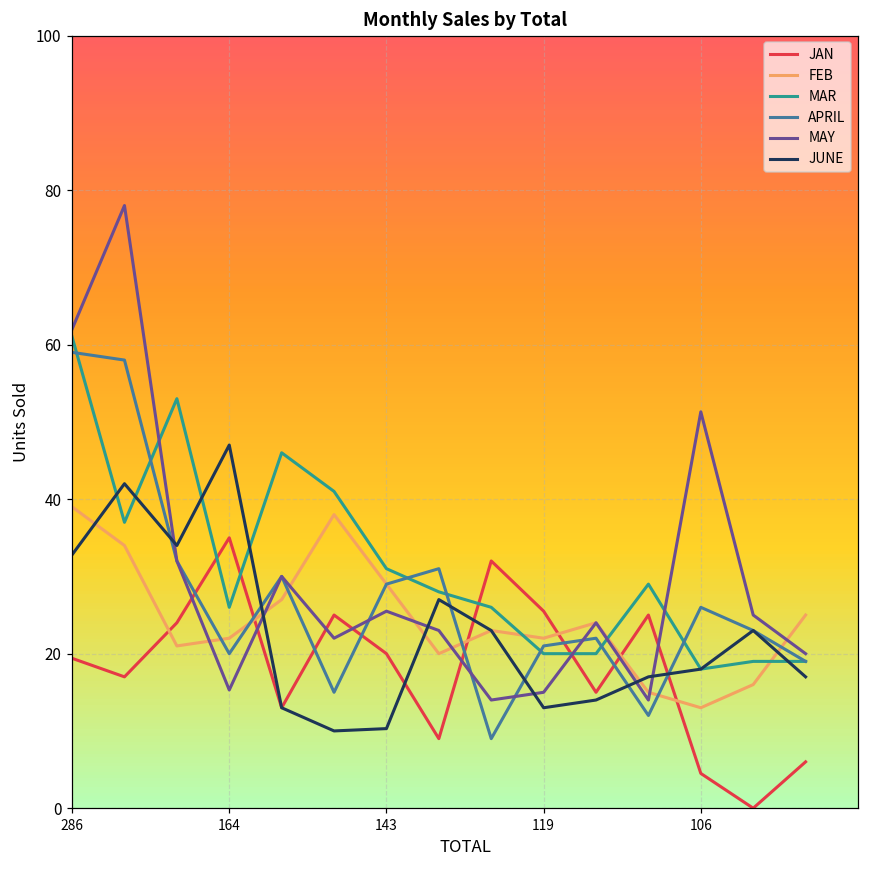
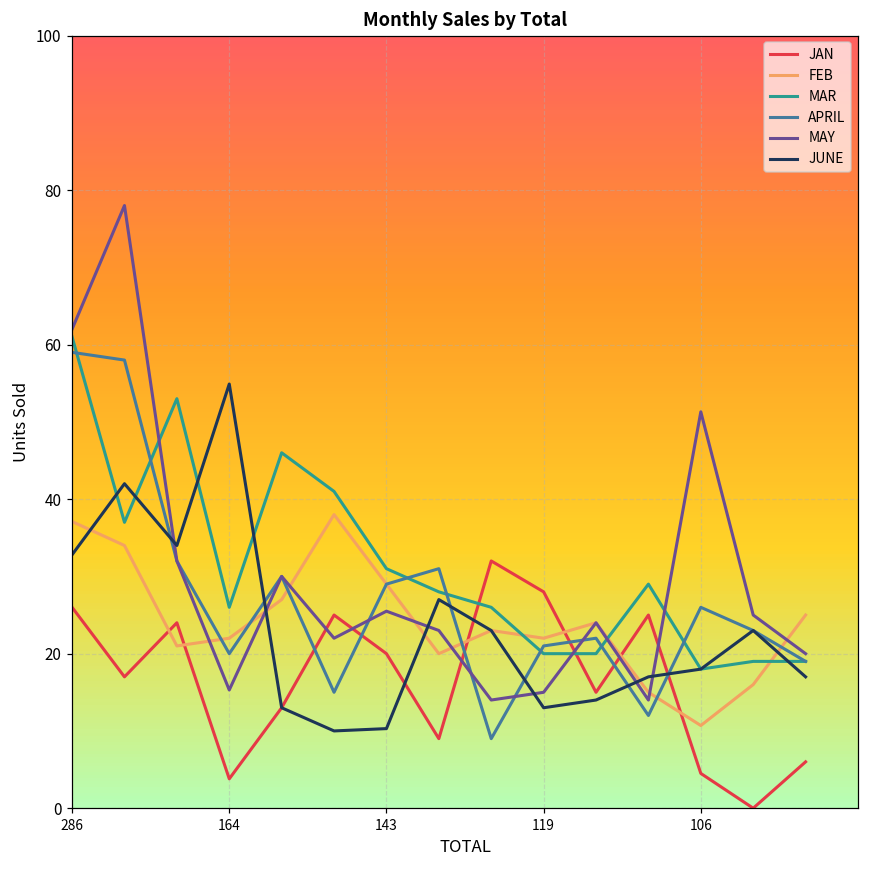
  {
    "JAN": {
-     "286": 19,
-     "164": 35,
+     "286": 26,
+     "164": 4,
      "143": 20,
-     "119": 26,
+     "119": 28,
      "106": 5
    },
    "FEB": {
-     "286": 39,
+     "286": 37,
      "164": 22,
      "119": 22,
-     "106": 13
+     "106": 11
    },
    "MAY": {
      "286": 62,
      "164": 15,
      "143": 26,
      "119": 15,
      "106": 51
    },
    "JUNE": {
      "286": 33,
-     "164": 47,
+     "164": 55,
      "143": 10,
      "119": 13
    }
  }
